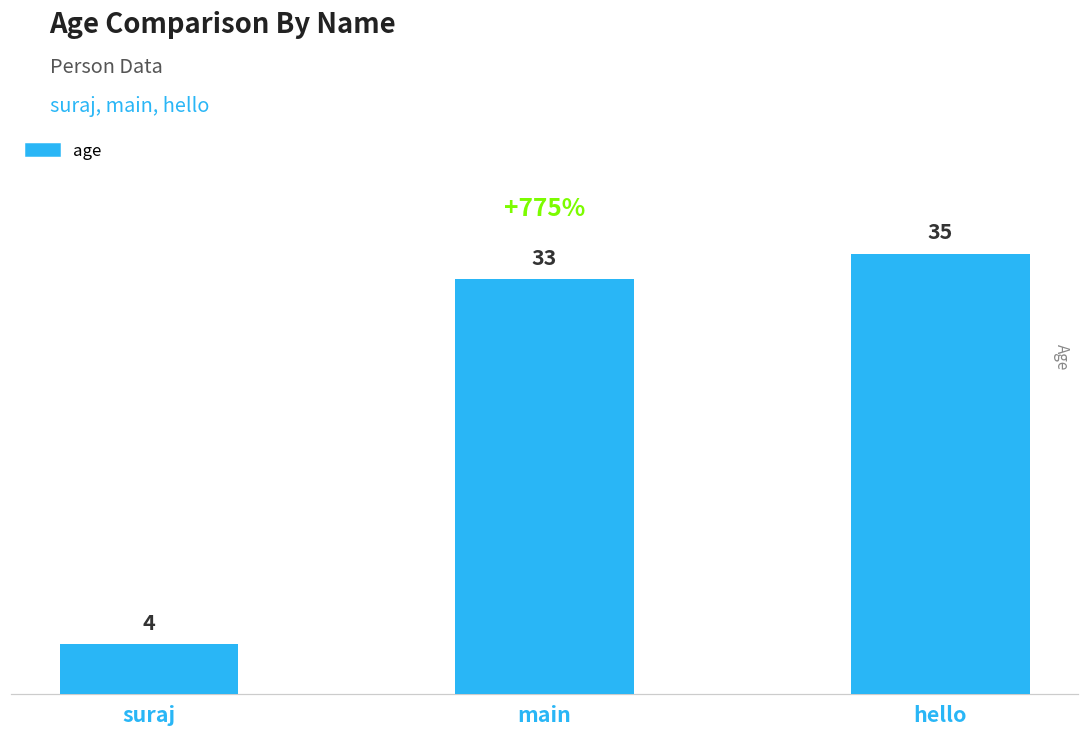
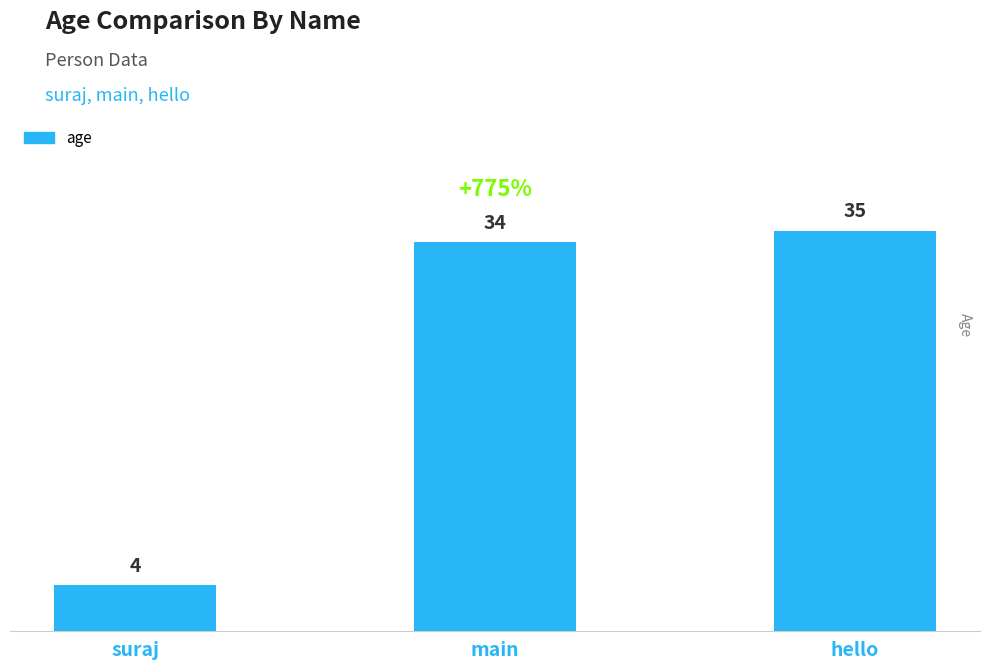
  {
    "suraj": 4,
-   "main": 33,
+   "main": 34,
    "hello": 35
  }
